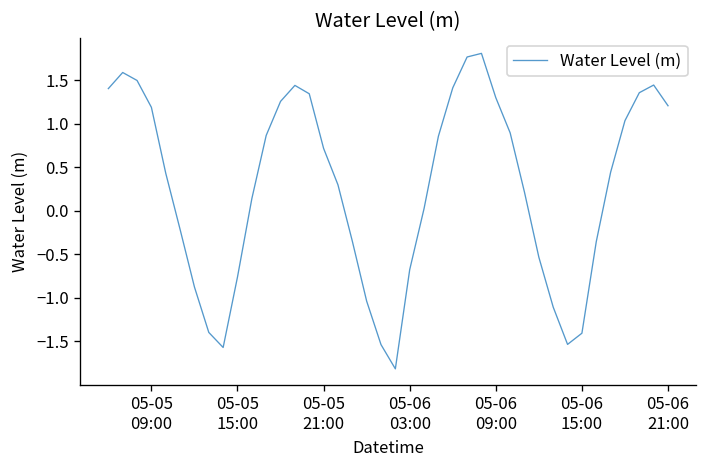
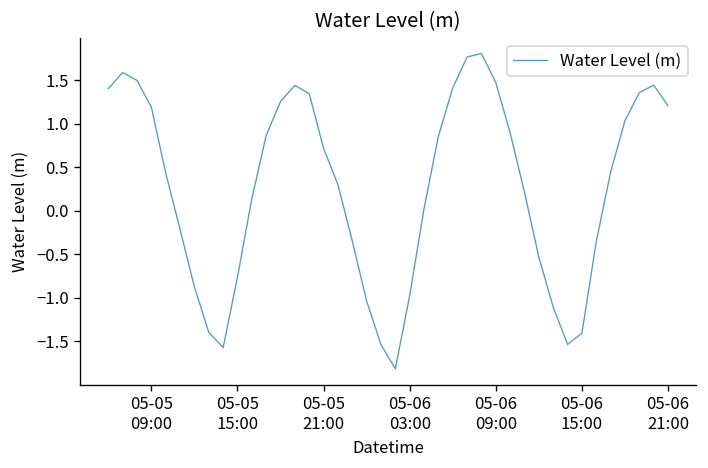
  {
    "05-05 09:00": 1.2,
    "05-05 15:00": -0.8,
    "05-05 21:00": 0.7,
-   "05-06 03:00": -0.7,
-   "05-06 09:00": 1.3,
+   "05-06 03:00": -1.0,
+   "05-06 09:00": 1.5,
    "05-06 15:00": -1.4,
    "05-06 21:00": 1.2
  }
